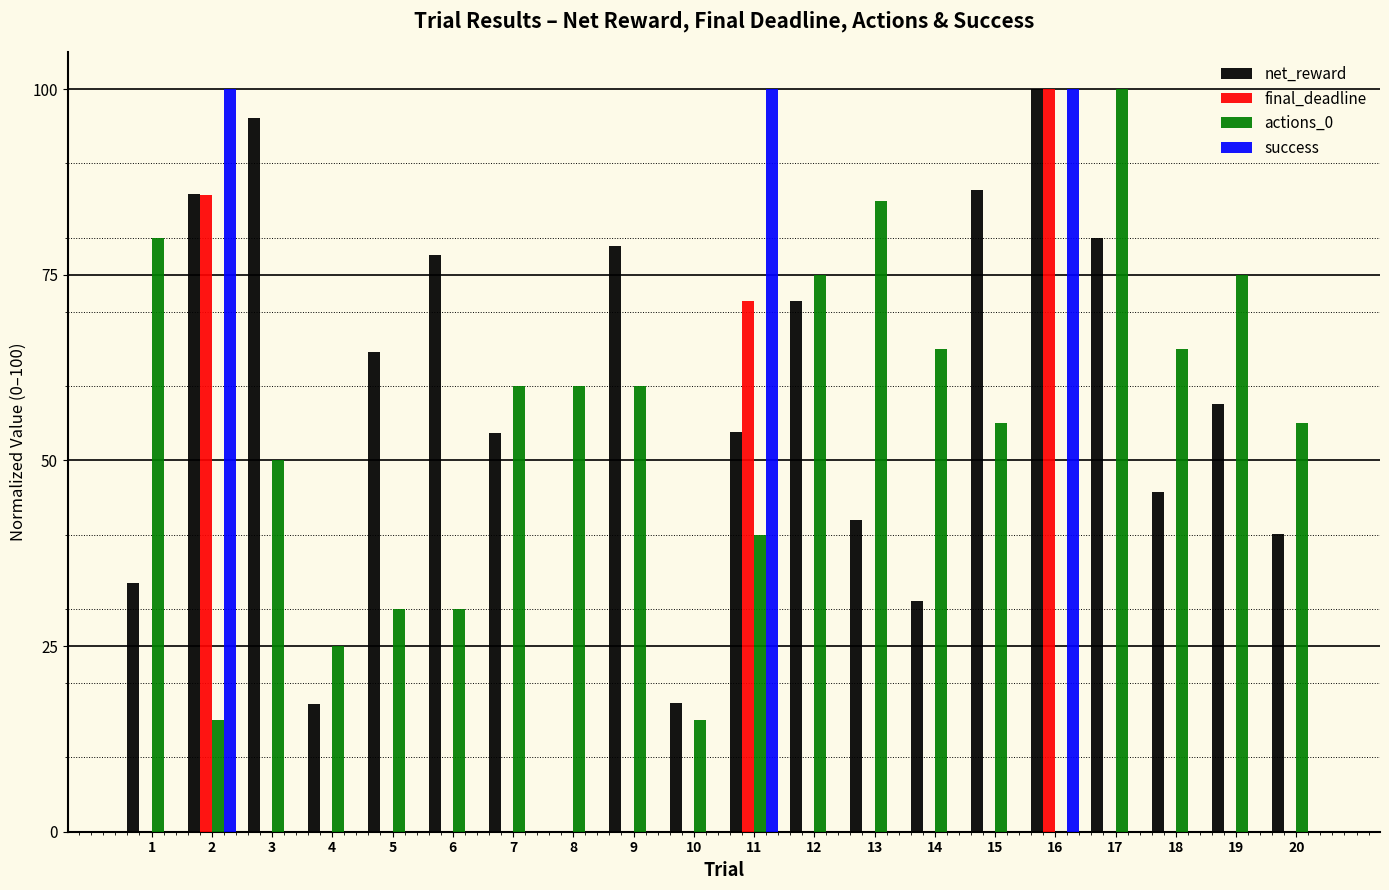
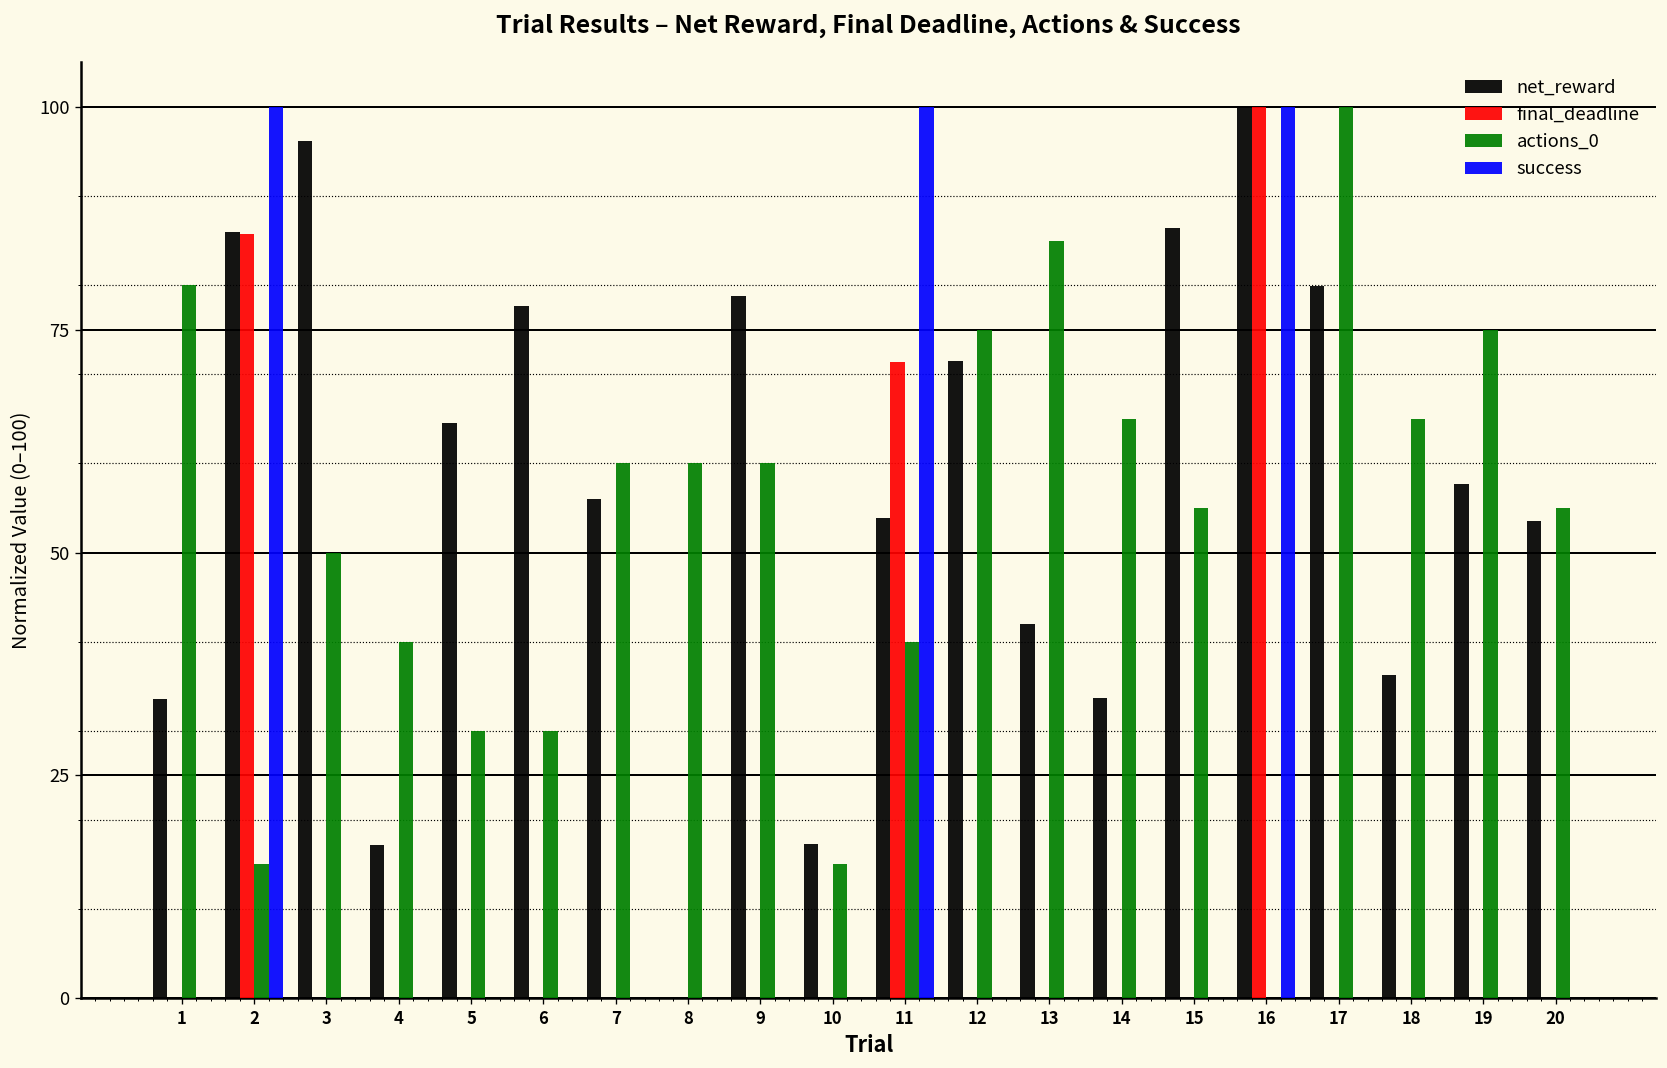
  {
    "net_reward": {
      "1": 34,
      "2": 86,
      "3": 96,
      "4": 17,
      "5": 65,
      "6": 78,
-     "7": 54,
+     "7": 56,
      "8": 0,
      "9": 79,
      "10": 17,
      "11": 54,
      "12": 71,
      "13": 42,
-     "14": 31,
+     "14": 34,
      "15": 86,
      "16": 100,
      "17": 80,
-     "18": 46,
+     "18": 36,
      "19": 58,
-     "20": 40
+     "20": 53
    },
    "final_deadline": {
      "1": 0,
      "2": 86,
      "3": 0,
      "4": 0,
      "5": 0,
      "6": 0,
      "7": 0,
      "8": 0,
      "9": 0,
      "10": 0,
      "11": 71,
      "12": 0,
      "13": 0,
      "14": 0,
      "15": 0,
      "16": 100,
      "17": 0,
      "18": 0,
      "19": 0,
      "20": 0
    },
    "actions_0": {
      "1": 80,
      "2": 15,
      "3": 50,
-     "4": 25,
+     "4": 40,
      "5": 30,
      "6": 30,
      "7": 60,
      "8": 60,
      "9": 60,
      "10": 15,
      "11": 40,
      "12": 75,
      "13": 85,
      "14": 65,
      "15": 55,
      "16": 0,
      "17": 100,
      "18": 65,
      "19": 75,
      "20": 55
    },
    "success": {
      "1": 0,
      "2": 100,
      "3": 0,
      "4": 0,
      "5": 0,
      "6": 0,
      "7": 0,
      "8": 0,
      "9": 0,
      "10": 0,
      "11": 100,
      "12": 0,
      "13": 0,
      "14": 0,
      "15": 0,
      "16": 100,
      "17": 0,
      "18": 0,
      "19": 0,
      "20": 0
    }
  }
